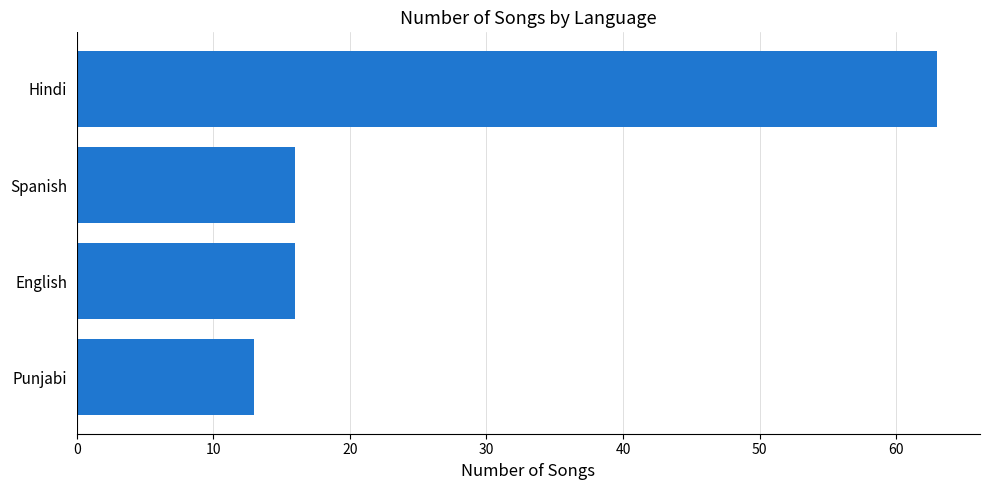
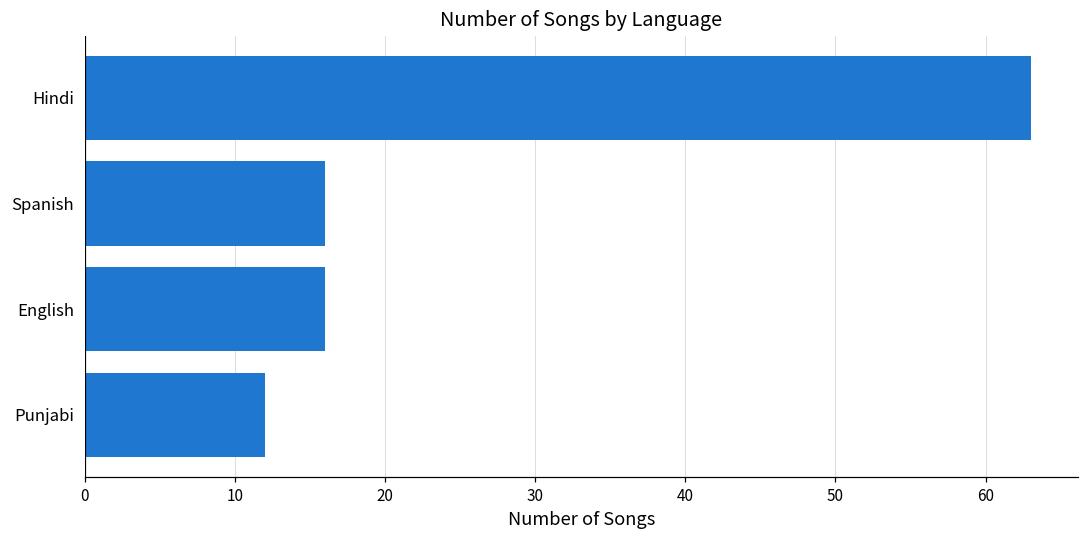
  {
    "Hindi": 63,
    "Spanish": 16,
    "English": 16,
-   "Punjabi": 13
+   "Punjabi": 12
  }
